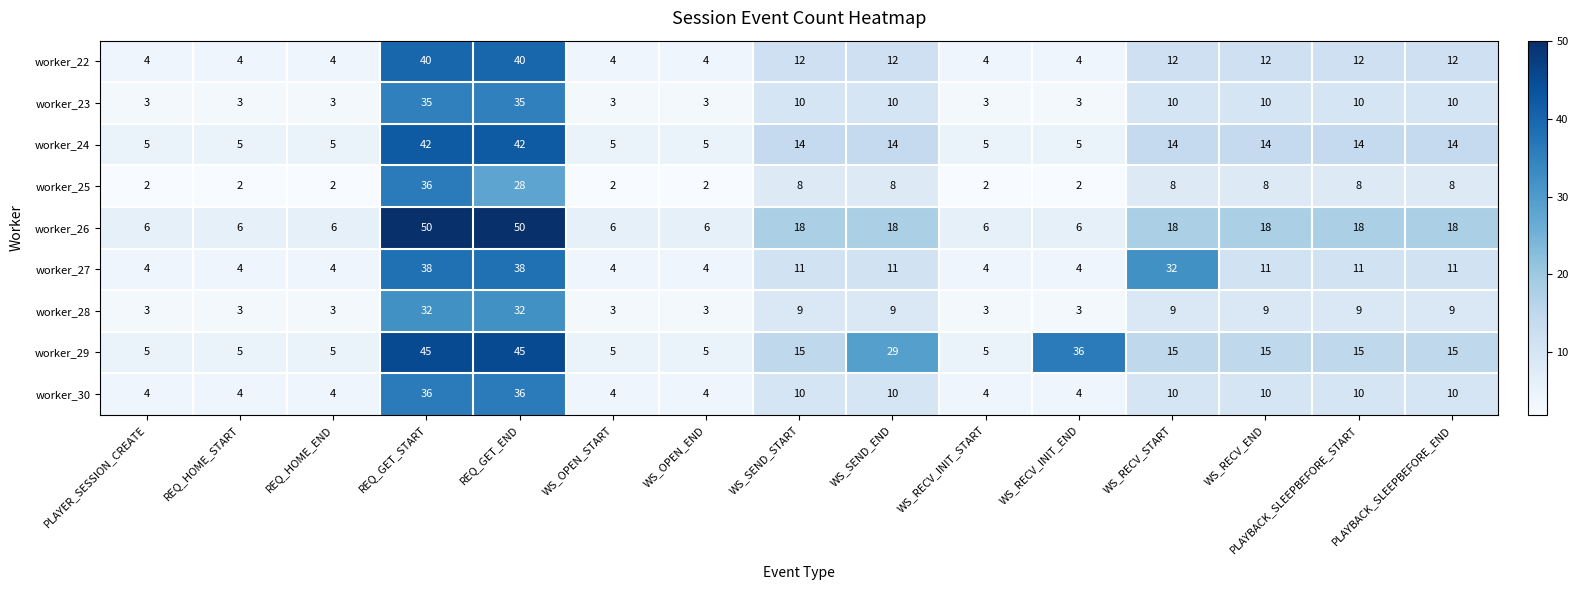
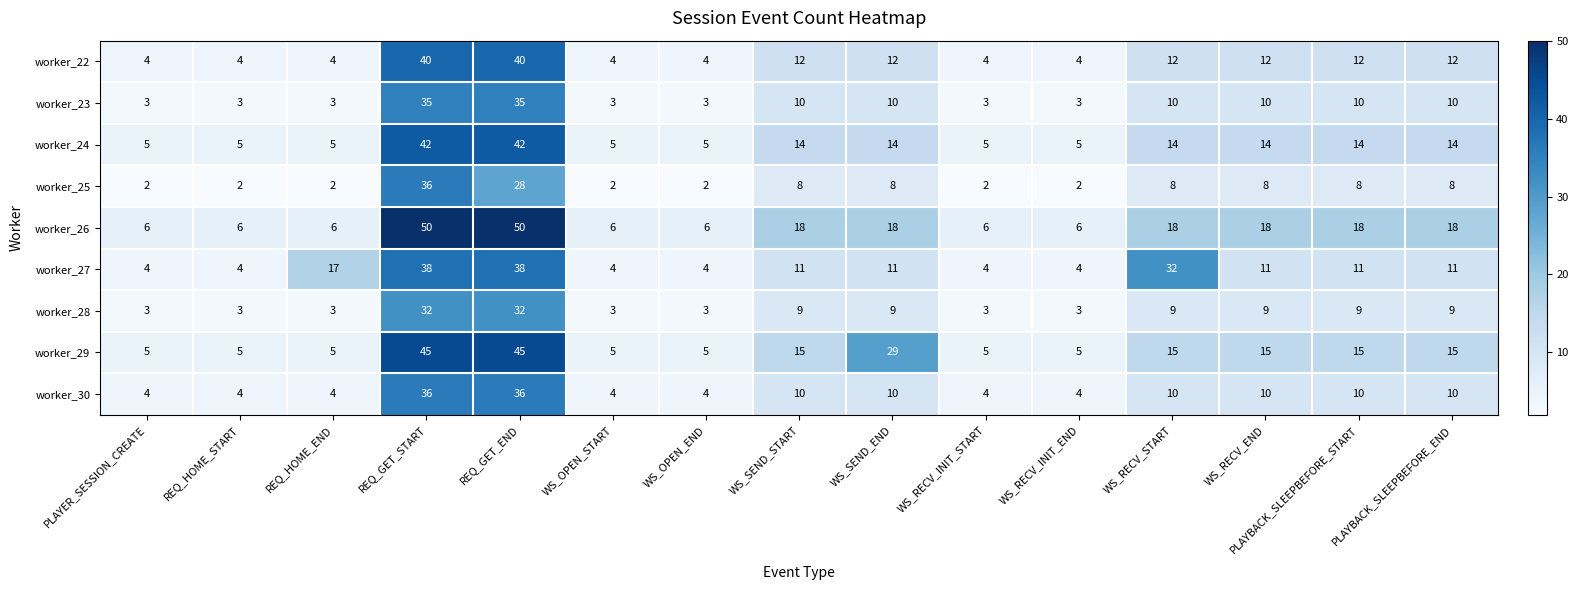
  {
    "worker_22": {
      "PLAYER_SESSION_CREATE": 4,
      "REQ_HOME_START": 4,
      "REQ_HOME_END": 4,
      "REQ_GET_START": 40,
      "REQ_GET_END": 40,
      "WS_OPEN_START": 4,
      "WS_OPEN_END": 4,
      "WS_SEND_START": 12,
      "WS_SEND_END": 12,
      "WS_RECV_INIT_START": 4,
      "WS_RECV_INIT_END": 4,
      "WS_RECV_START": 12,
      "WS_RECV_END": 12,
      "PLAYBACK_SLEEPBEFORE_START": 12,
      "PLAYBACK_SLEEPBEFORE_END": 12
    },
    "worker_23": {
      "PLAYER_SESSION_CREATE": 3,
      "REQ_HOME_START": 3,
      "REQ_HOME_END": 3,
      "REQ_GET_START": 35,
      "REQ_GET_END": 35,
      "WS_OPEN_START": 3,
      "WS_OPEN_END": 3,
      "WS_SEND_START": 10,
      "WS_SEND_END": 10,
      "WS_RECV_INIT_START": 3,
      "WS_RECV_INIT_END": 3,
      "WS_RECV_START": 10,
      "WS_RECV_END": 10,
      "PLAYBACK_SLEEPBEFORE_START": 10,
      "PLAYBACK_SLEEPBEFORE_END": 10
    },
    "worker_24": {
      "PLAYER_SESSION_CREATE": 5,
      "REQ_HOME_START": 5,
      "REQ_HOME_END": 5,
      "REQ_GET_START": 42,
      "REQ_GET_END": 42,
      "WS_OPEN_START": 5,
      "WS_OPEN_END": 5,
      "WS_SEND_START": 14,
      "WS_SEND_END": 14,
      "WS_RECV_INIT_START": 5,
      "WS_RECV_INIT_END": 5,
      "WS_RECV_START": 14,
      "WS_RECV_END": 14,
      "PLAYBACK_SLEEPBEFORE_START": 14,
      "PLAYBACK_SLEEPBEFORE_END": 14
    },
    "worker_25": {
      "PLAYER_SESSION_CREATE": 2,
      "REQ_HOME_START": 2,
      "REQ_HOME_END": 2,
      "REQ_GET_START": 36,
      "REQ_GET_END": 28,
      "WS_OPEN_START": 2,
      "WS_OPEN_END": 2,
      "WS_SEND_START": 8,
      "WS_SEND_END": 8,
      "WS_RECV_INIT_START": 2,
      "WS_RECV_INIT_END": 2,
      "WS_RECV_START": 8,
      "WS_RECV_END": 8,
      "PLAYBACK_SLEEPBEFORE_START": 8,
      "PLAYBACK_SLEEPBEFORE_END": 8
    },
    "worker_26": {
      "PLAYER_SESSION_CREATE": 6,
      "REQ_HOME_START": 6,
      "REQ_HOME_END": 6,
      "REQ_GET_START": 50,
      "REQ_GET_END": 50,
      "WS_OPEN_START": 6,
      "WS_OPEN_END": 6,
      "WS_SEND_START": 18,
      "WS_SEND_END": 18,
      "WS_RECV_INIT_START": 6,
      "WS_RECV_INIT_END": 6,
      "WS_RECV_START": 18,
      "WS_RECV_END": 18,
      "PLAYBACK_SLEEPBEFORE_START": 18,
      "PLAYBACK_SLEEPBEFORE_END": 18
    },
    "worker_27": {
      "PLAYER_SESSION_CREATE": 4,
      "REQ_HOME_START": 4,
-     "REQ_HOME_END": 4,
+     "REQ_HOME_END": 17,
      "REQ_GET_START": 38,
      "REQ_GET_END": 38,
      "WS_OPEN_START": 4,
      "WS_OPEN_END": 4,
      "WS_SEND_START": 11,
      "WS_SEND_END": 11,
      "WS_RECV_INIT_START": 4,
      "WS_RECV_INIT_END": 4,
      "WS_RECV_START": 32,
      "WS_RECV_END": 11,
      "PLAYBACK_SLEEPBEFORE_START": 11,
      "PLAYBACK_SLEEPBEFORE_END": 11
    },
    "worker_28": {
      "PLAYER_SESSION_CREATE": 3,
      "REQ_HOME_START": 3,
      "REQ_HOME_END": 3,
      "REQ_GET_START": 32,
      "REQ_GET_END": 32,
      "WS_OPEN_START": 3,
      "WS_OPEN_END": 3,
      "WS_SEND_START": 9,
      "WS_SEND_END": 9,
      "WS_RECV_INIT_START": 3,
      "WS_RECV_INIT_END": 3,
      "WS_RECV_START": 9,
      "WS_RECV_END": 9,
      "PLAYBACK_SLEEPBEFORE_START": 9,
      "PLAYBACK_SLEEPBEFORE_END": 9
    },
    "worker_29": {
      "PLAYER_SESSION_CREATE": 5,
      "REQ_HOME_START": 5,
      "REQ_HOME_END": 5,
      "REQ_GET_START": 45,
      "REQ_GET_END": 45,
      "WS_OPEN_START": 5,
      "WS_OPEN_END": 5,
      "WS_SEND_START": 15,
      "WS_SEND_END": 29,
      "WS_RECV_INIT_START": 5,
-     "WS_RECV_INIT_END": 36,
+     "WS_RECV_INIT_END": 5,
      "WS_RECV_START": 15,
      "WS_RECV_END": 15,
      "PLAYBACK_SLEEPBEFORE_START": 15,
      "PLAYBACK_SLEEPBEFORE_END": 15
    },
    "worker_30": {
      "PLAYER_SESSION_CREATE": 4,
      "REQ_HOME_START": 4,
      "REQ_HOME_END": 4,
      "REQ_GET_START": 36,
      "REQ_GET_END": 36,
      "WS_OPEN_START": 4,
      "WS_OPEN_END": 4,
      "WS_SEND_START": 10,
      "WS_SEND_END": 10,
      "WS_RECV_INIT_START": 4,
      "WS_RECV_INIT_END": 4,
      "WS_RECV_START": 10,
      "WS_RECV_END": 10,
      "PLAYBACK_SLEEPBEFORE_START": 10,
      "PLAYBACK_SLEEPBEFORE_END": 10
    }
  }
